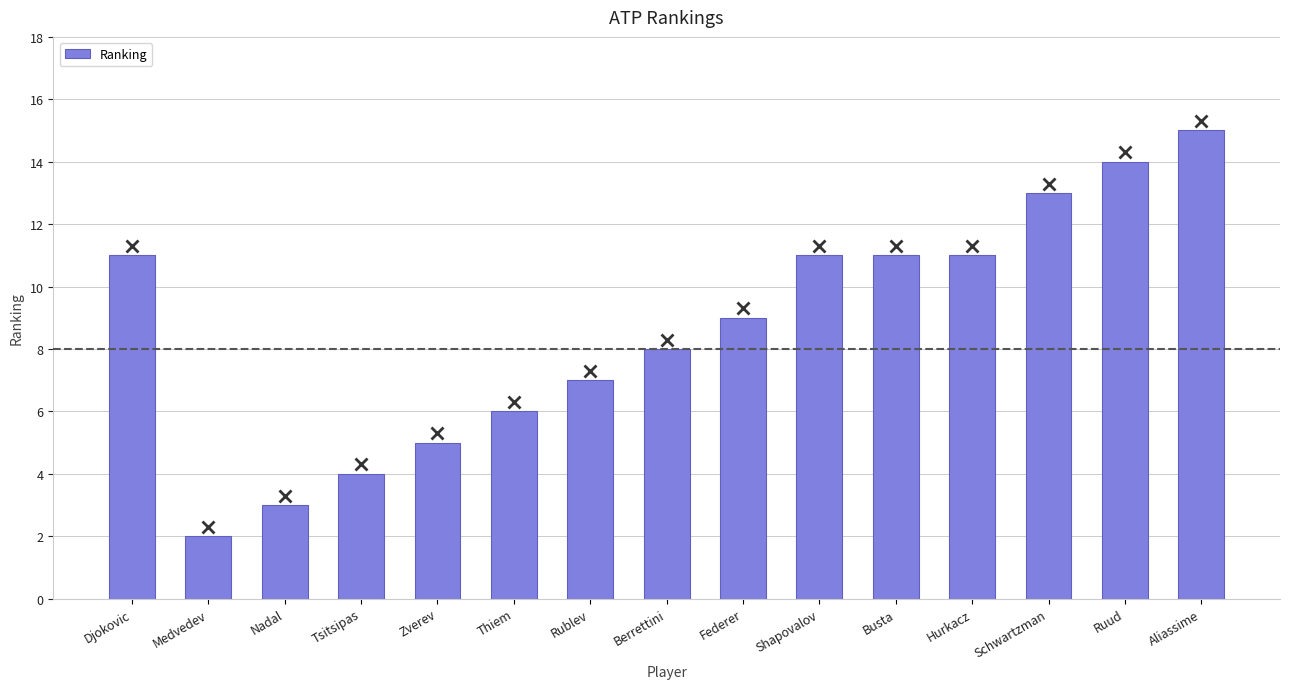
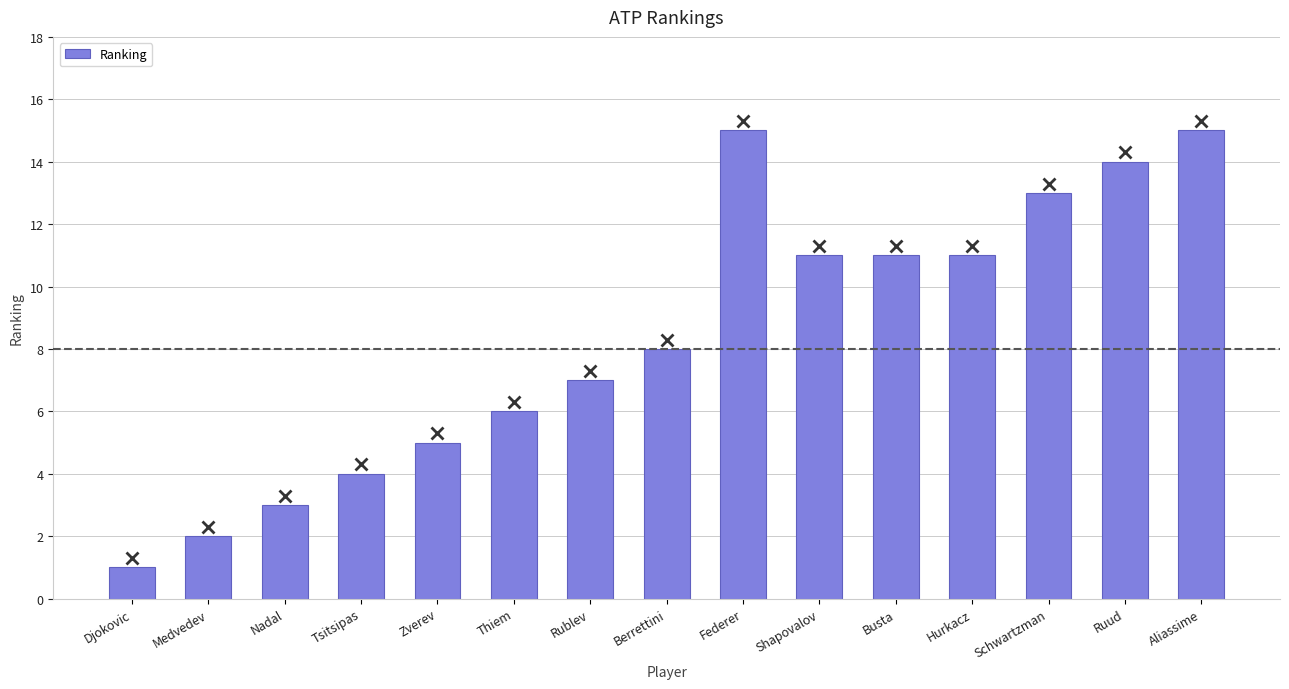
  {
    "Ranking": {
-     "Djokovic": 11,
+     "Djokovic": 1,
      "Medvedev": 2,
      "Nadal": 3,
      "Tsitsipas": 4,
      "Zverev": 5,
      "Thiem": 6,
      "Rublev": 7,
      "Berrettini": 8,
-     "Federer": 9,
+     "Federer": 15,
      "Shapovalov": 11,
      "Busta": 11,
      "Hurkacz": 11,
      "Schwartzman": 13,
      "Ruud": 14,
      "Aliassime": 15
    }
  }
